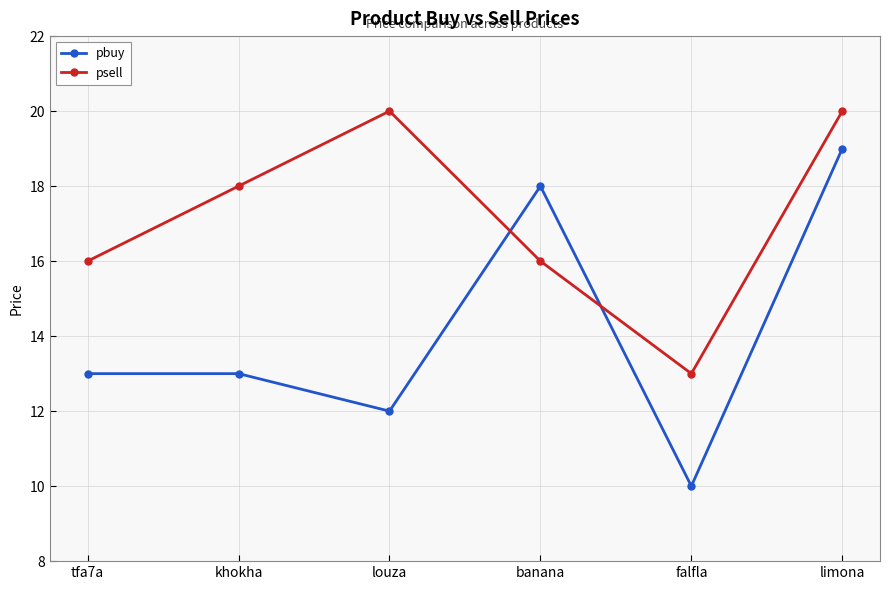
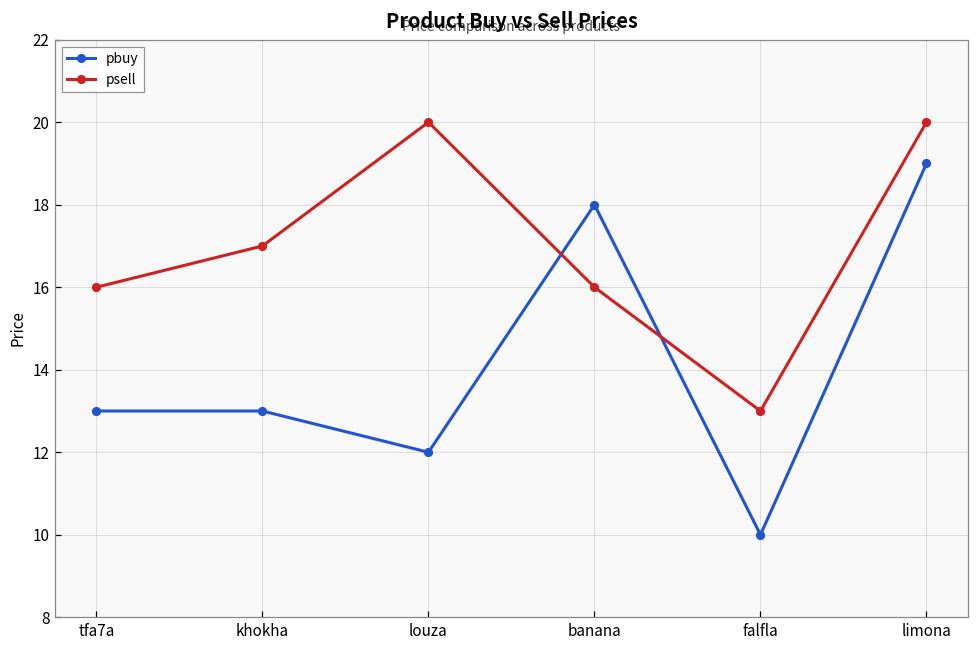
  {
    "pbuy": {
      "tfa7a": 13,
      "khokha": 13,
      "louza": 12,
      "banana": 18,
      "falfla": 10,
      "limona": 19
    },
    "psell": {
      "tfa7a": 16,
-     "khokha": 18,
+     "khokha": 17,
      "louza": 20,
      "banana": 16,
      "falfla": 13,
      "limona": 20
    }
  }
